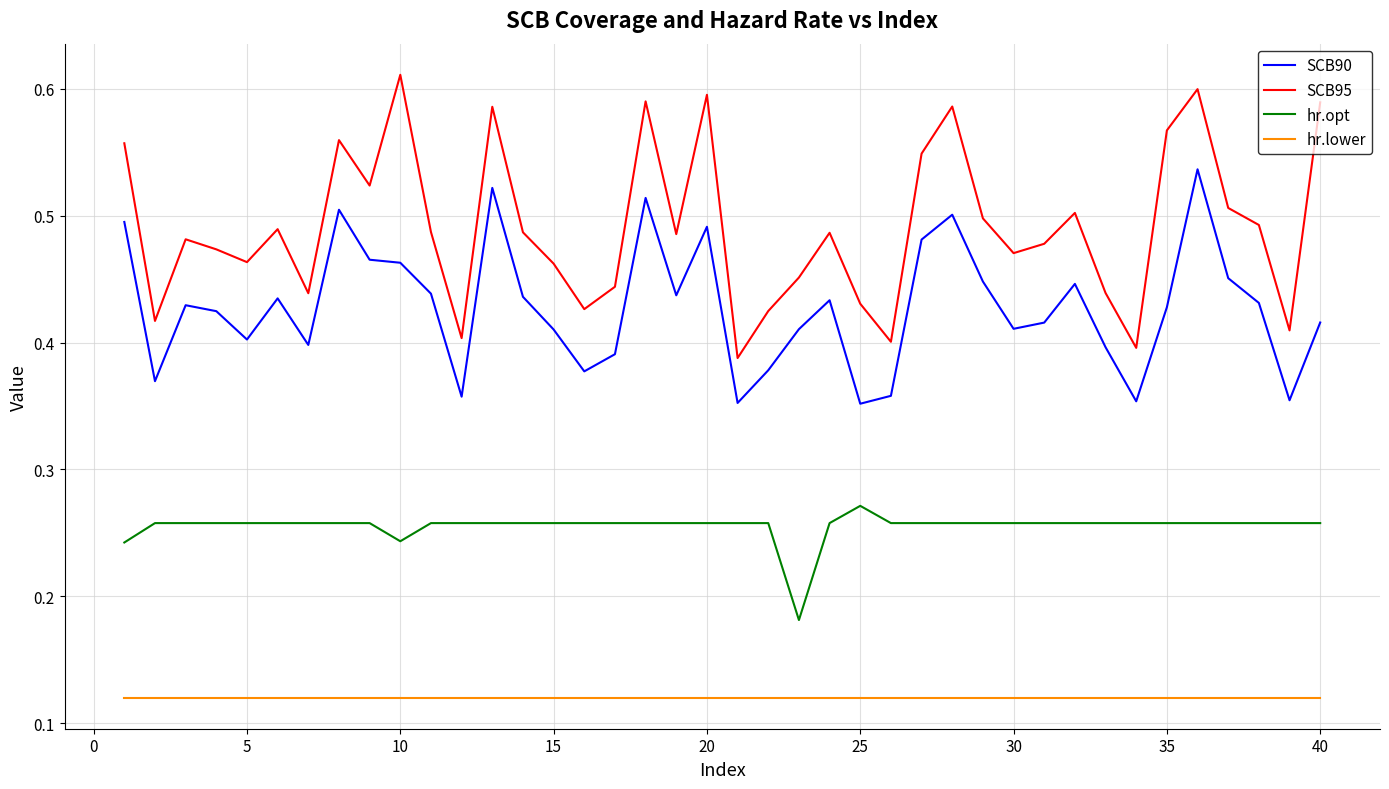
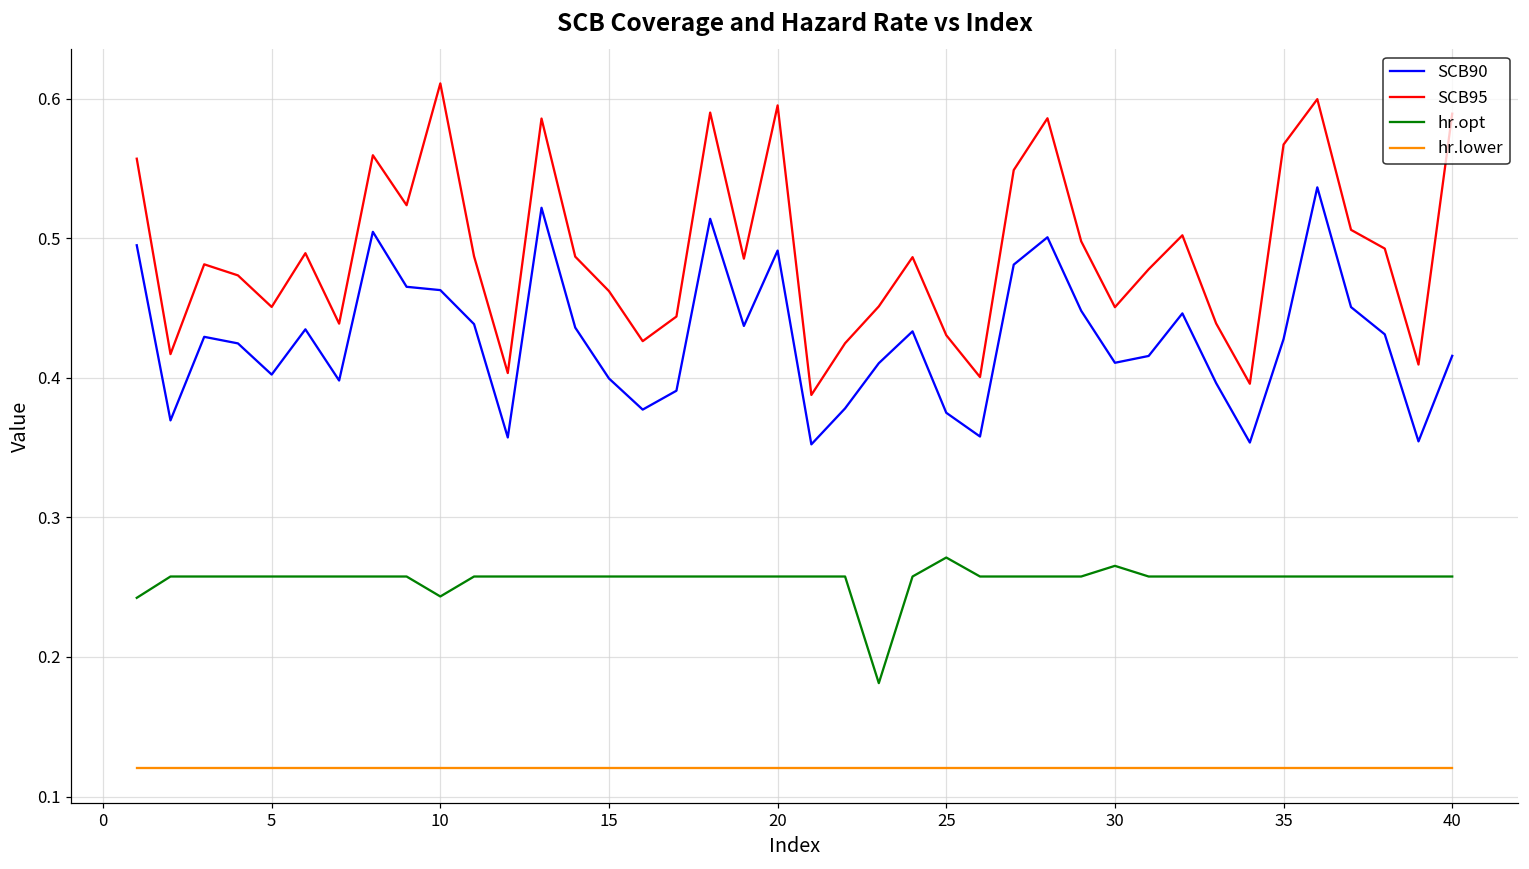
  {
    "SCB90": {
      "5": 0.402,
      "10": 0.463,
-     "15": 0.410,
+     "15": 0.400,
      "20": 0.491,
-     "25": 0.352,
+     "25": 0.375,
      "30": 0.411,
      "35": 0.428,
      "40": 0.416
    },
    "SCB95": {
-     "5": 0.463,
+     "5": 0.451,
      "10": 0.611,
      "15": 0.462,
      "20": 0.595,
      "25": 0.431,
-     "30": 0.470,
+     "30": 0.451,
      "35": 0.567
    },
    "hr.opt": {
      "5": 0.258,
      "10": 0.243,
      "15": 0.258,
      "20": 0.258,
      "25": 0.271,
-     "30": 0.258,
+     "30": 0.265,
      "35": 0.258,
      "40": 0.258
    },
    "hr.lower": {
      "5": 0.120,
      "10": 0.120,
      "15": 0.120,
      "20": 0.120,
      "25": 0.120,
      "30": 0.120,
      "35": 0.120,
      "40": 0.120
    }
  }
